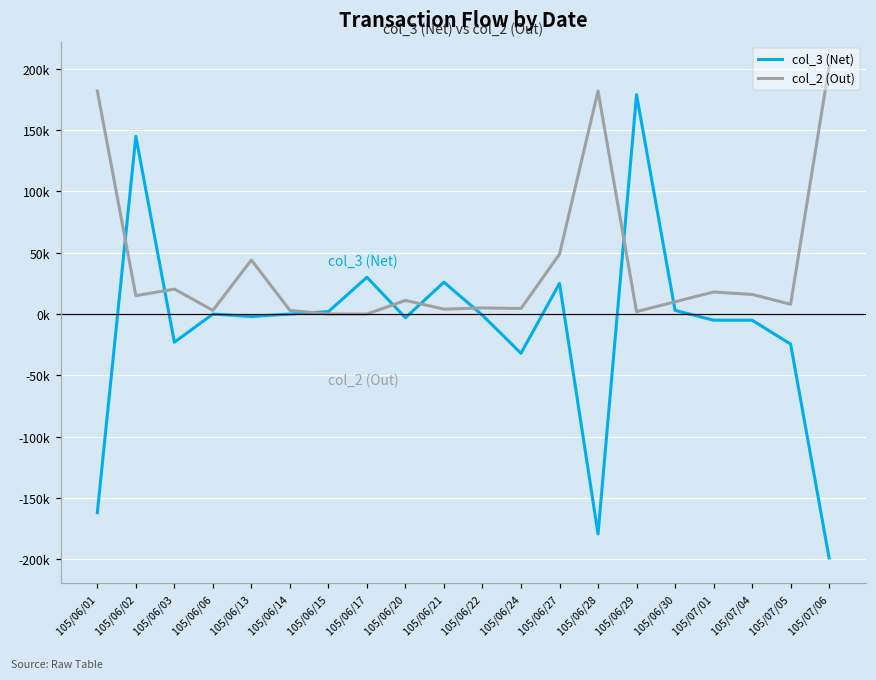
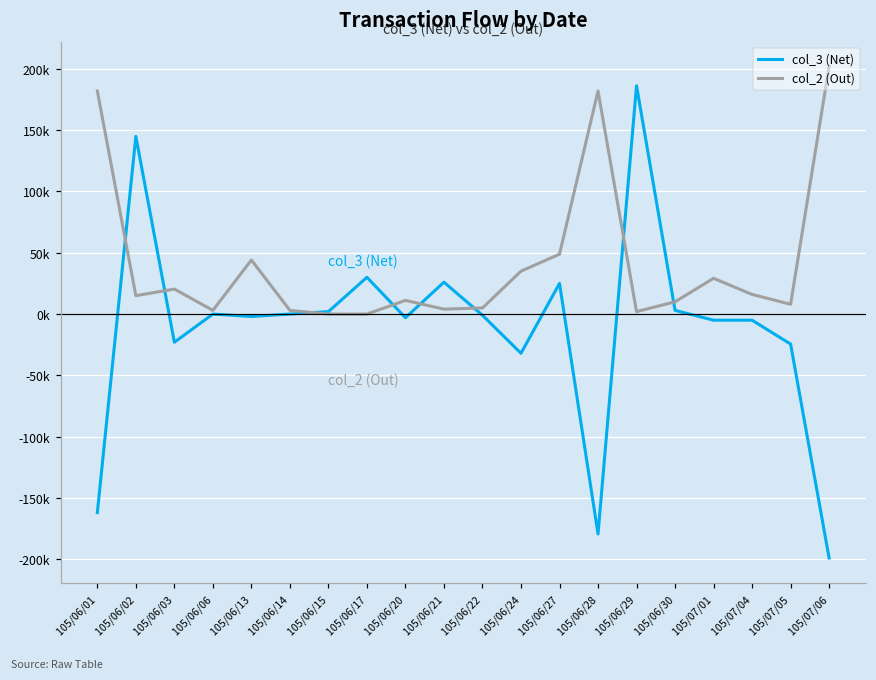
  {
    "col_3 (Net)": {
      "105/06/01": -162000,
      "105/06/02": 145000,
      "105/06/03": -23000,
      "105/06/06": 0,
      "105/06/13": -2000,
      "105/06/14": 0,
      "105/06/20": -3000,
      "105/06/21": 26000,
      "105/06/22": -1000,
      "105/06/24": -32000,
      "105/06/27": 25000,
      "105/06/28": -179000,
-     "105/06/29": 179000,
+     "105/06/29": 186000,
      "105/06/30": 3000,
      "105/07/01": -5000,
      "105/07/04": -5000,
      "105/07/05": -24000,
      "105/07/06": -199000
    },
    "col_2 (Out)": {
      "105/06/01": 182000,
      "105/06/02": 15000,
      "105/06/03": 20000,
      "105/06/06": 3000,
      "105/06/13": 44000,
      "105/06/14": 3000,
      "105/06/17": 0,
      "105/06/20": 11000,
      "105/06/21": 4000,
      "105/06/22": 5000,
-     "105/06/24": 5000,
+     "105/06/24": 35000,
      "105/06/27": 49000,
      "105/06/28": 182000,
      "105/06/29": 2000,
      "105/06/30": 10000,
-     "105/07/01": 18000,
+     "105/07/01": 29000,
      "105/07/04": 16000,
      "105/07/05": 8000
    }
  }
